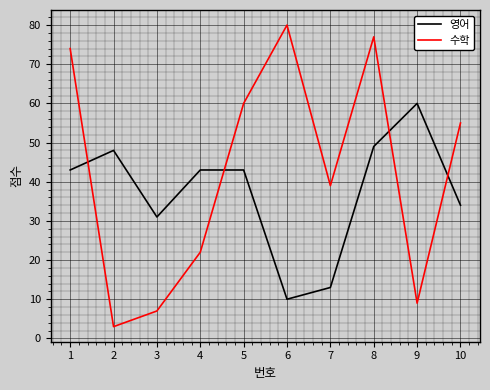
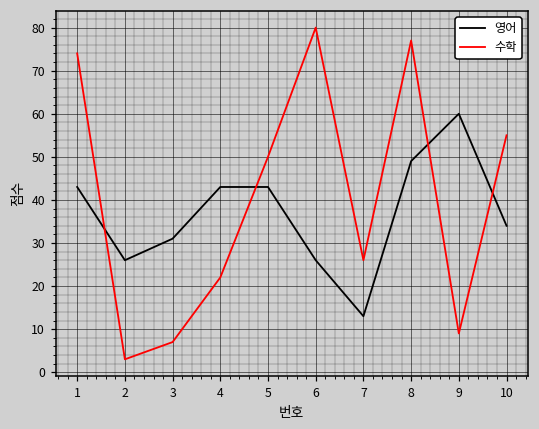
  {
    "영어": {
      "1": 43,
-     "2": 48,
+     "2": 26,
      "3": 31,
      "4": 43,
      "5": 43,
-     "6": 10,
+     "6": 26,
      "7": 13,
      "8": 49,
      "9": 60,
      "10": 34
    },
    "수학": {
      "1": 74,
      "2": 3,
      "3": 7,
      "4": 22,
-     "5": 60,
+     "5": 50,
      "6": 80,
-     "7": 39,
+     "7": 26,
      "8": 77,
      "9": 9,
      "10": 55
    }
  }
